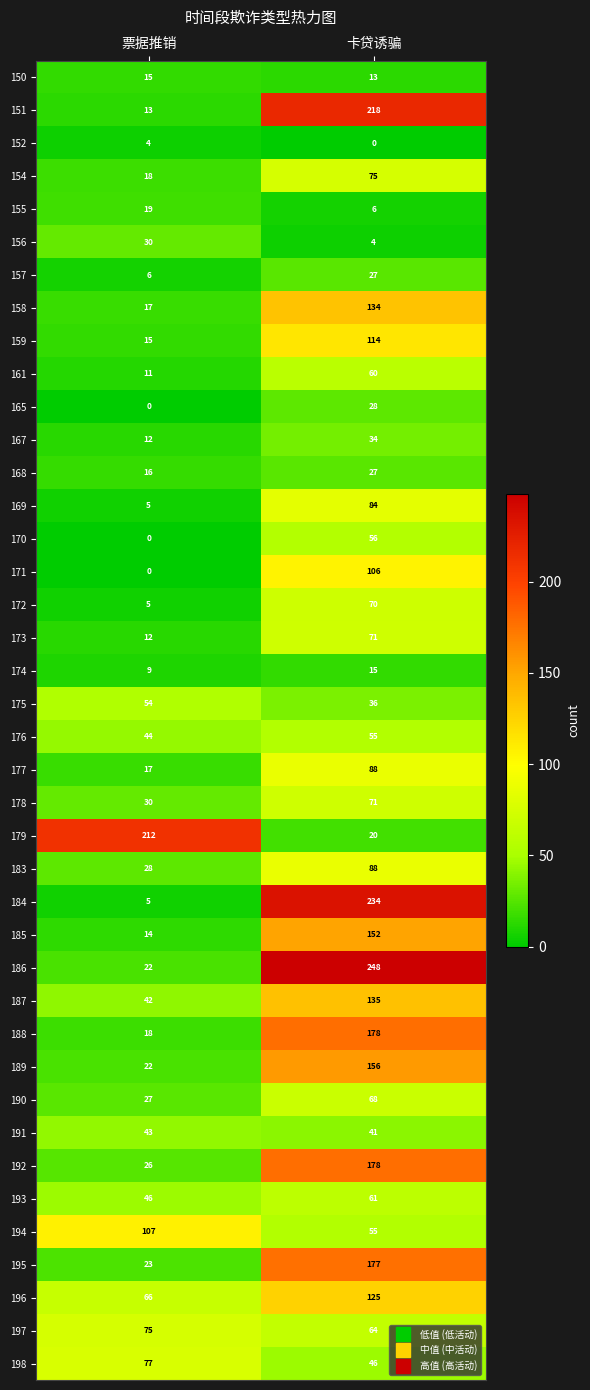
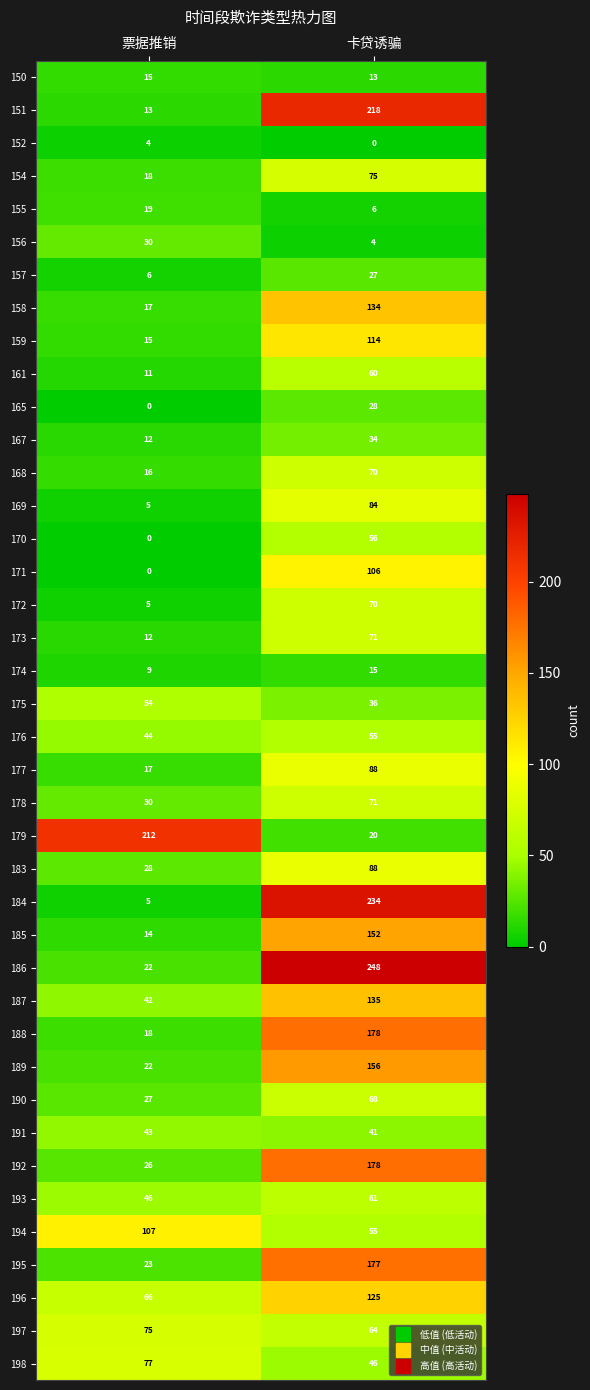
  {
    "150": {
      "票据推销": 15,
      "卡贷诱骗": 13
    },
    "151": {
      "票据推销": 13,
      "卡贷诱骗": 218
    },
    "152": {
      "票据推销": 4,
      "卡贷诱骗": 0
    },
    "154": {
      "票据推销": 18,
      "卡贷诱骗": 75
    },
    "155": {
      "票据推销": 19,
      "卡贷诱骗": 6
    },
    "156": {
      "票据推销": 30,
      "卡贷诱骗": 4
    },
    "157": {
      "票据推销": 6,
      "卡贷诱骗": 27
    },
    "158": {
      "票据推销": 17,
      "卡贷诱骗": 134
    },
    "159": {
      "票据推销": 15,
      "卡贷诱骗": 114
    },
    "161": {
      "票据推销": 11,
      "卡贷诱骗": 60
    },
    "165": {
      "票据推销": 0,
      "卡贷诱骗": 28
    },
    "167": {
      "票据推销": 12,
      "卡贷诱骗": 34
    },
    "168": {
      "票据推销": 16,
-     "卡贷诱骗": 27
+     "卡贷诱骗": 70
    },
    "169": {
      "票据推销": 5,
      "卡贷诱骗": 84
    },
    "170": {
      "票据推销": 0,
      "卡贷诱骗": 56
    },
    "171": {
      "票据推销": 0,
      "卡贷诱骗": 106
    },
    "172": {
      "票据推销": 5,
      "卡贷诱骗": 70
    },
    "173": {
      "票据推销": 12,
      "卡贷诱骗": 71
    },
    "174": {
      "票据推销": 9,
      "卡贷诱骗": 15
    },
    "175": {
      "票据推销": 54,
      "卡贷诱骗": 36
    },
    "176": {
      "票据推销": 44,
      "卡贷诱骗": 55
    },
    "177": {
      "票据推销": 17,
      "卡贷诱骗": 88
    },
    "178": {
      "票据推销": 30,
      "卡贷诱骗": 71
    },
    "179": {
      "票据推销": 212,
      "卡贷诱骗": 20
    },
    "183": {
      "票据推销": 28,
      "卡贷诱骗": 88
    },
    "184": {
      "票据推销": 5,
      "卡贷诱骗": 234
    },
    "185": {
      "票据推销": 14,
      "卡贷诱骗": 152
    },
    "186": {
      "票据推销": 22,
      "卡贷诱骗": 248
    },
    "187": {
      "票据推销": 42,
      "卡贷诱骗": 135
    },
    "188": {
      "票据推销": 18,
      "卡贷诱骗": 178
    },
    "189": {
      "票据推销": 22,
      "卡贷诱骗": 156
    },
    "190": {
      "票据推销": 27,
      "卡贷诱骗": 68
    },
    "191": {
      "票据推销": 43,
      "卡贷诱骗": 41
    },
    "192": {
      "票据推销": 26,
      "卡贷诱骗": 178
    },
    "193": {
      "票据推销": 46,
      "卡贷诱骗": 61
    },
    "194": {
      "票据推销": 107,
      "卡贷诱骗": 55
    },
    "195": {
      "票据推销": 23,
      "卡贷诱骗": 177
    },
    "196": {
      "票据推销": 66,
      "卡贷诱骗": 125
    },
    "197": {
      "票据推销": 75,
      "卡贷诱骗": 64
    },
    "198": {
      "票据推销": 77,
      "卡贷诱骗": 46
    }
  }
